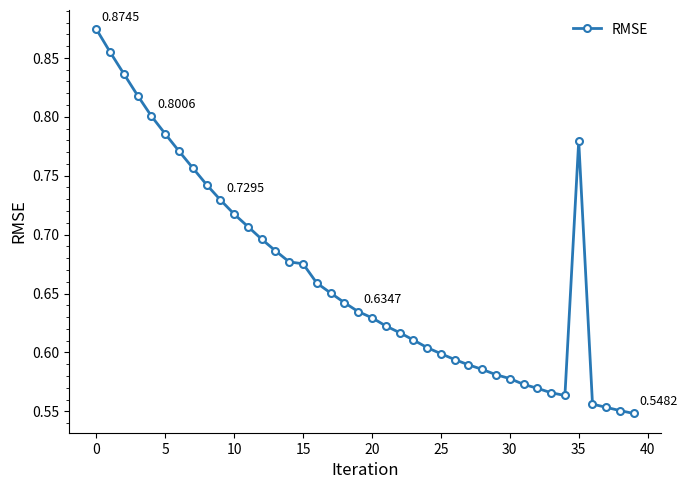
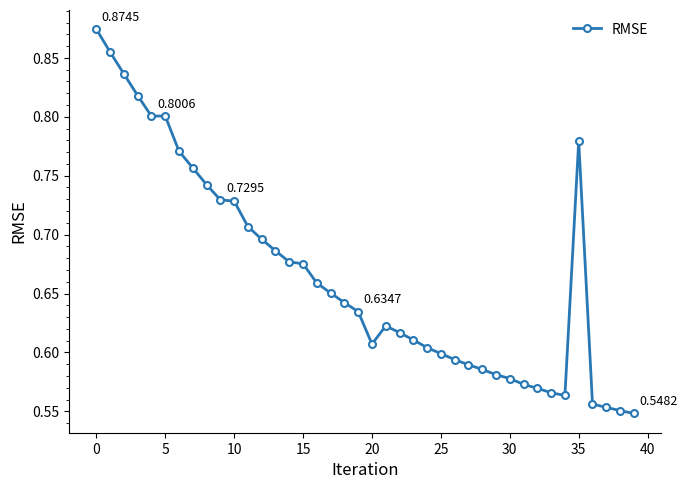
  {
-   "5": 0.786,
-   "10": 0.717,
+   "5": 0.801,
+   "10": 0.728,
    "15": 0.675,
-   "20": 0.629,
+   "20": 0.607,
    "25": 0.599,
    "30": 0.578,
    "35": 0.780
  }
